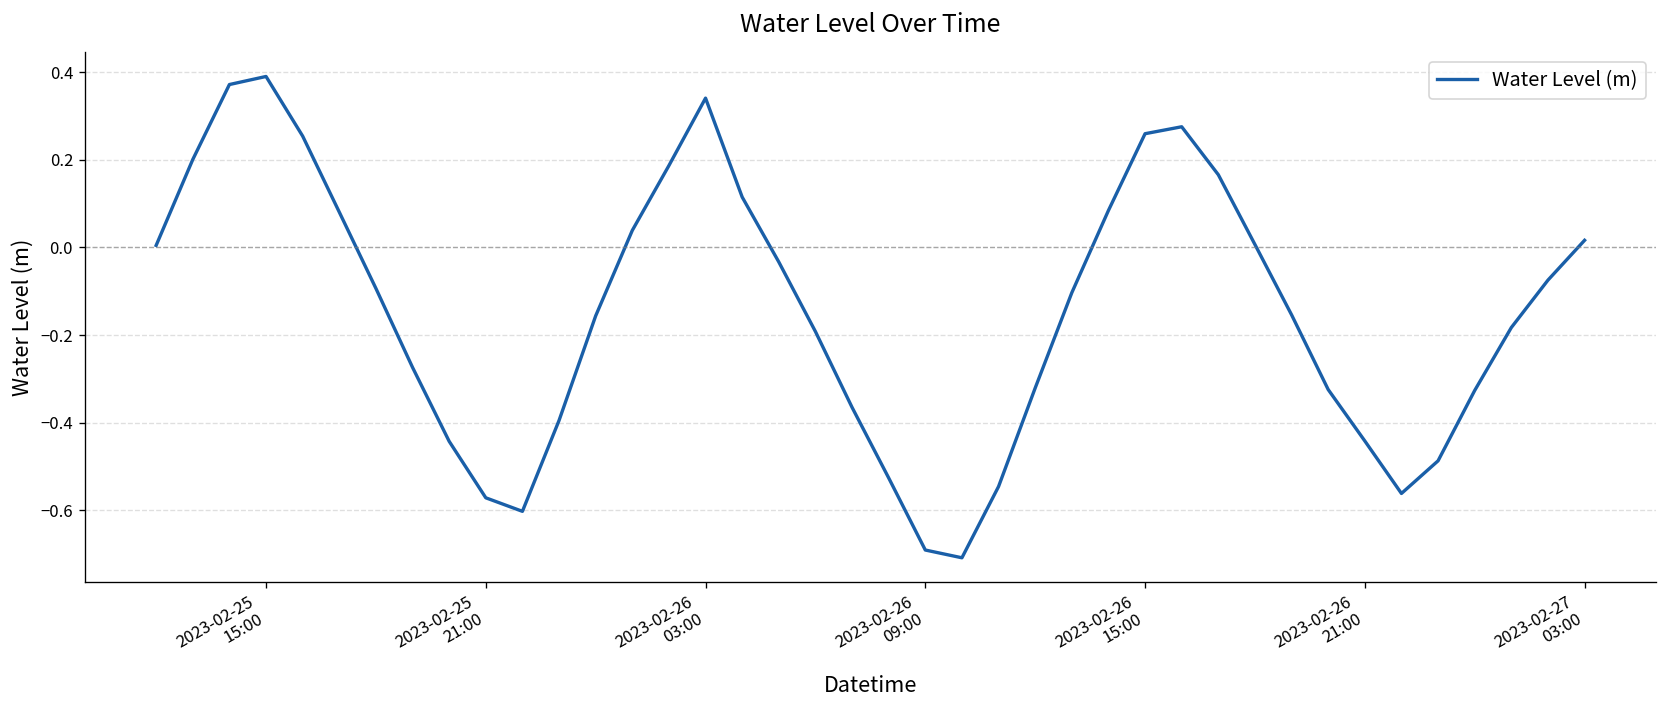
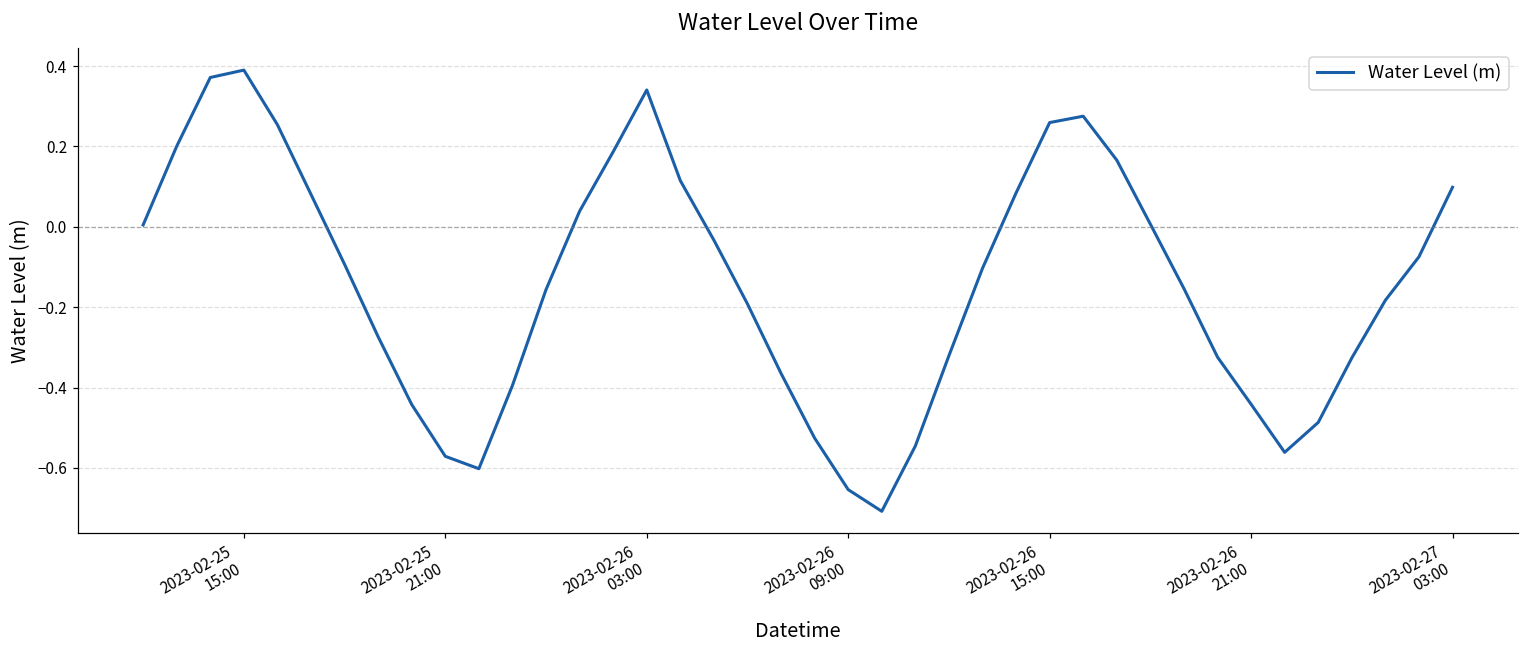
  {
    "2023-02-25 15:00": 0.39,
    "2023-02-25 21:00": -0.57,
    "2023-02-26 03:00": 0.34,
-   "2023-02-26 09:00": -0.69,
+   "2023-02-26 09:00": -0.65,
    "2023-02-26 15:00": 0.26,
    "2023-02-26 21:00": -0.44,
-   "2023-02-27 03:00": 0.02
+   "2023-02-27 03:00": 0.10
  }
